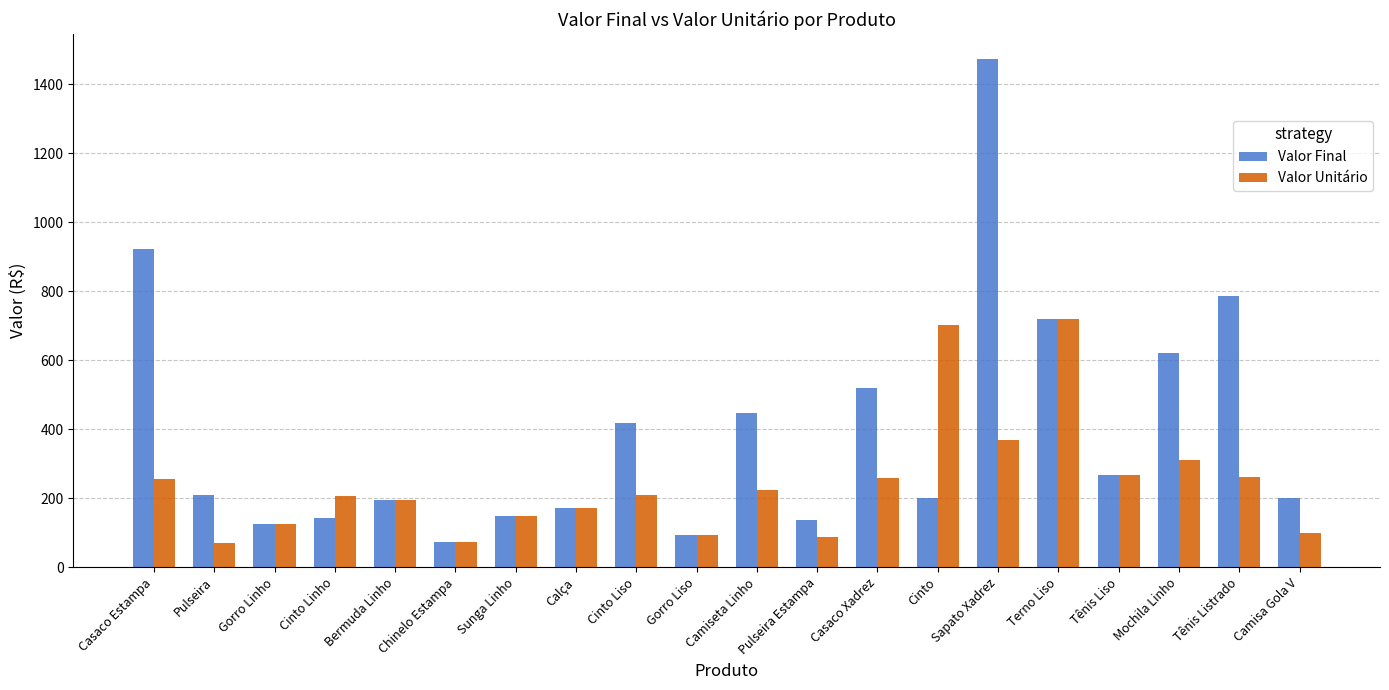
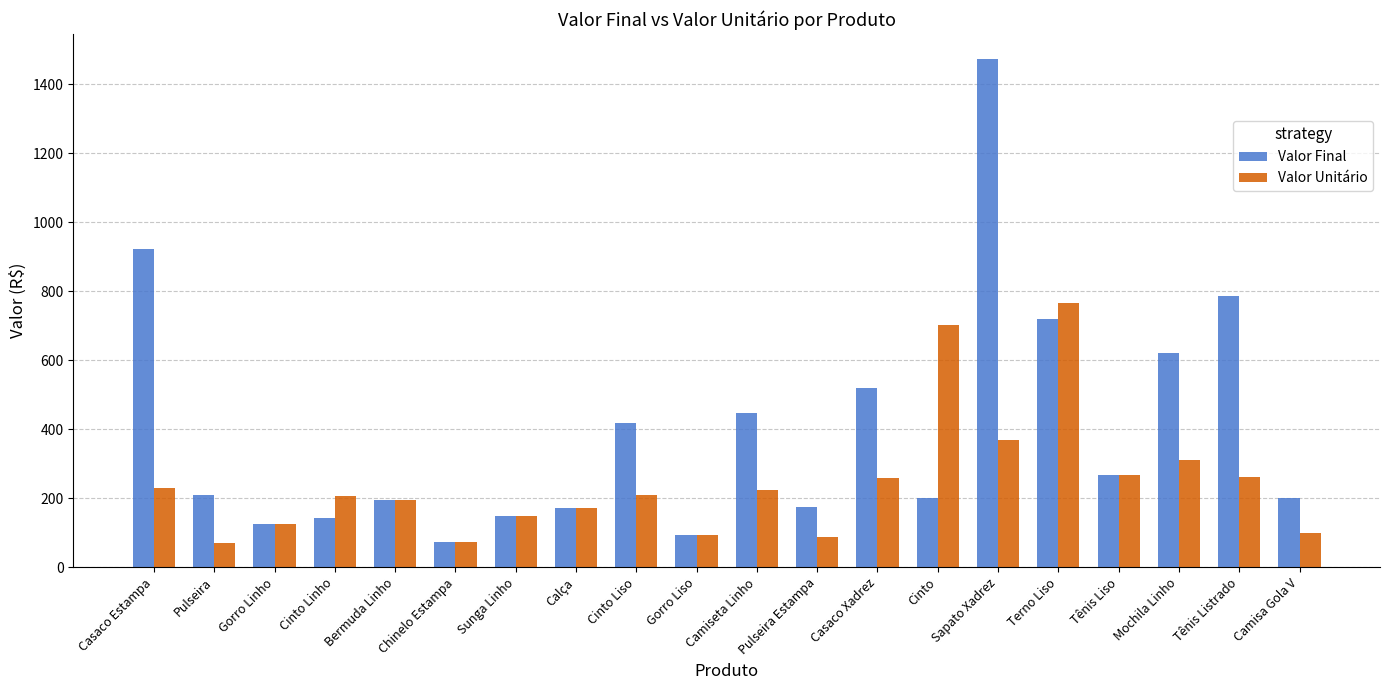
  {
    "Valor Final": {
      "Casaco Estampa": 920,
      "Pulseira": 210,
      "Gorro Linho": 120,
      "Cinto Linho": 140,
      "Bermuda Linho": 200,
      "Chinelo Estampa": 70,
      "Sunga Linho": 150,
      "Calça": 170,
      "Cinto Liso": 420,
      "Gorro Liso": 90,
      "Camiseta Linho": 450,
-     "Pulseira Estampa": 140,
+     "Pulseira Estampa": 170,
      "Casaco Xadrez": 520,
      "Cinto": 200,
      "Sapato Xadrez": 1470,
      "Terno Liso": 720,
      "Tênis Liso": 270,
      "Mochila Linho": 620,
      "Tênis Listrado": 790,
      "Camisa Gola V": 200
    },
    "Valor Unitário": {
-     "Casaco Estampa": 260,
+     "Casaco Estampa": 230,
      "Pulseira": 70,
      "Gorro Linho": 120,
      "Cinto Linho": 210,
      "Bermuda Linho": 200,
      "Chinelo Estampa": 70,
      "Sunga Linho": 150,
      "Calça": 170,
      "Cinto Liso": 210,
      "Gorro Liso": 90,
      "Camiseta Linho": 220,
      "Pulseira Estampa": 90,
      "Casaco Xadrez": 260,
      "Cinto": 700,
      "Sapato Xadrez": 370,
-     "Terno Liso": 720,
+     "Terno Liso": 770,
      "Tênis Liso": 270,
      "Mochila Linho": 310,
      "Tênis Listrado": 260,
      "Camisa Gola V": 100
    }
  }
